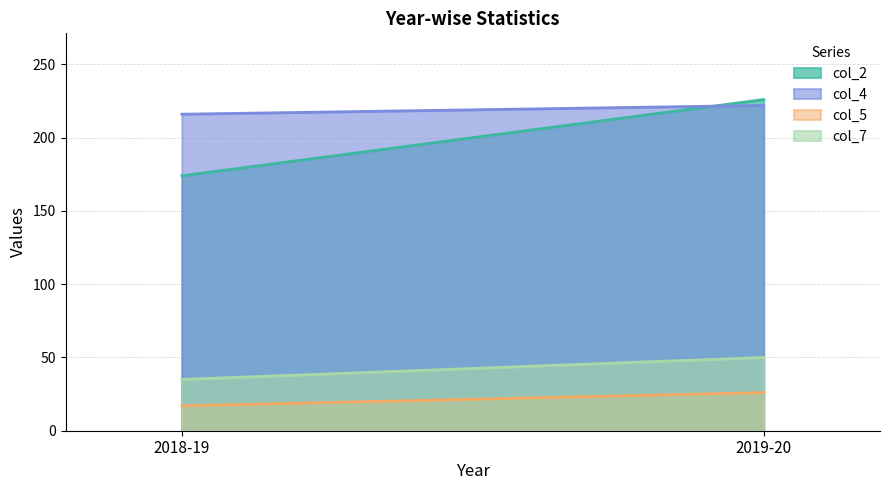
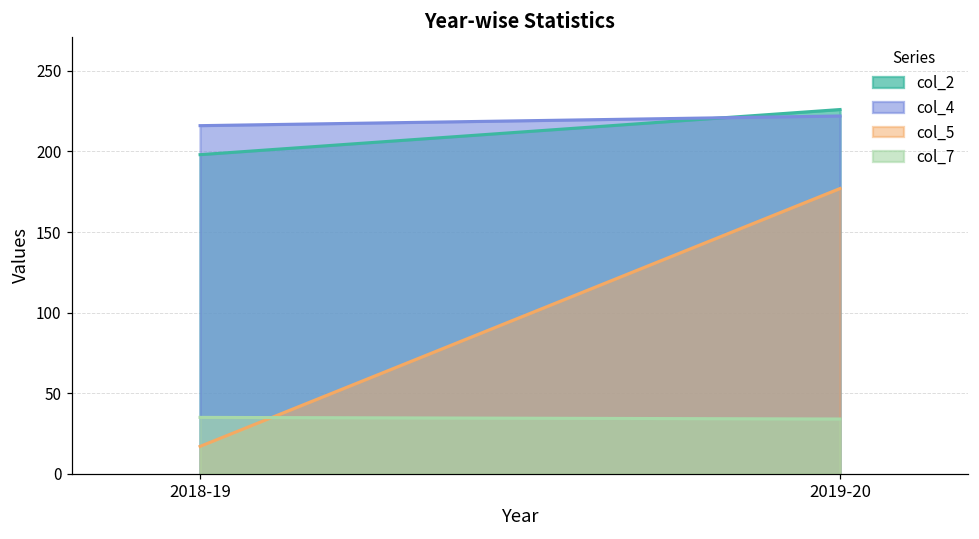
  {
    "col_2": {
-     "2018-19": 174,
+     "2018-19": 198,
      "2019-20": 226
    },
    "col_4": {
      "2018-19": 216,
      "2019-20": 222
    },
    "col_5": {
      "2018-19": 17,
-     "2019-20": 26
+     "2019-20": 177
    },
    "col_7": {
      "2018-19": 35,
-     "2019-20": 50
+     "2019-20": 34
    }
  }
